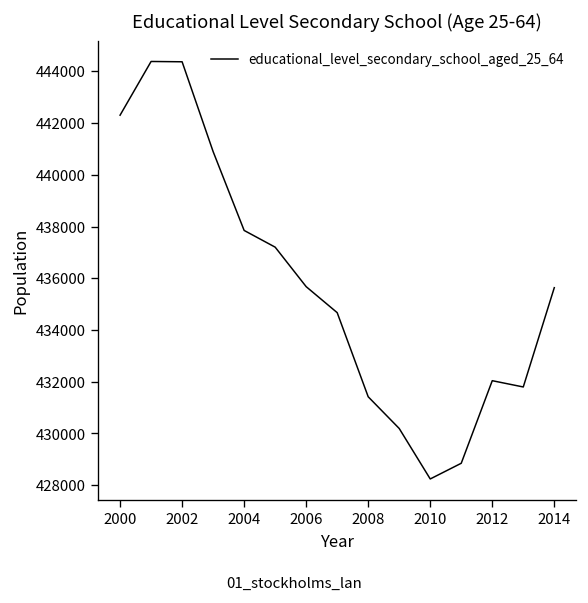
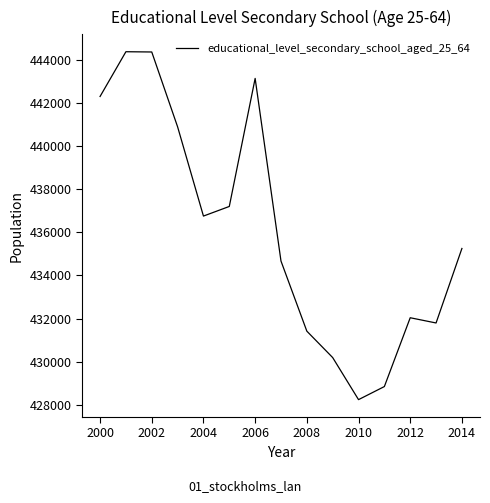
  {
    "2000": 442300,
    "2002": 444400,
-   "2004": 437800,
-   "2006": 435700,
+   "2004": 436800,
+   "2006": 443100,
    "2008": 431400,
    "2010": 428200,
    "2012": 432000,
-   "2014": 435600
+   "2014": 435300
  }
